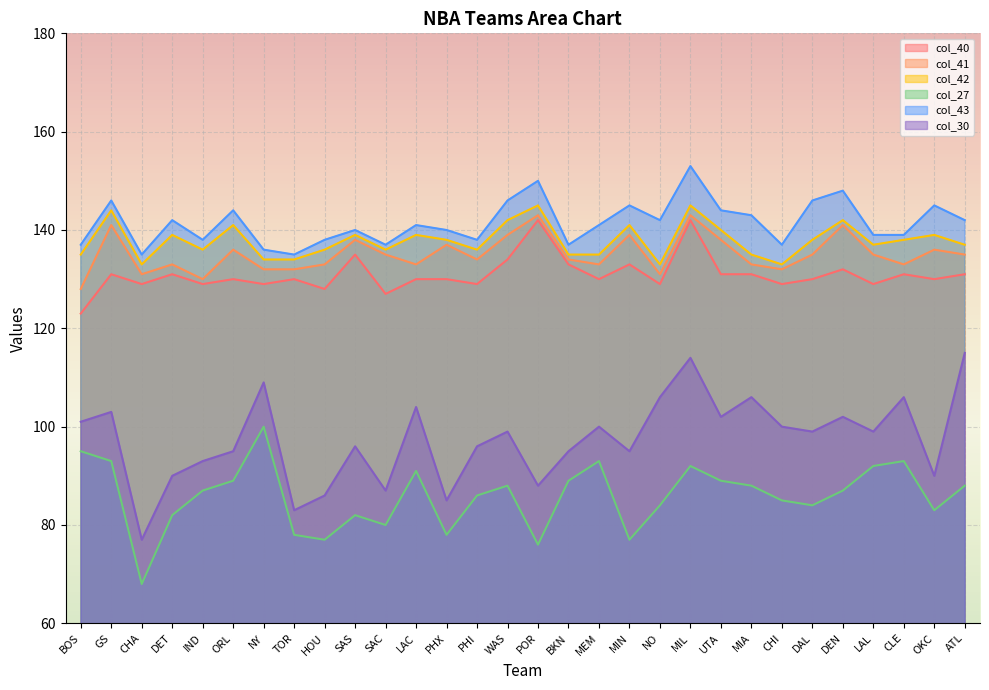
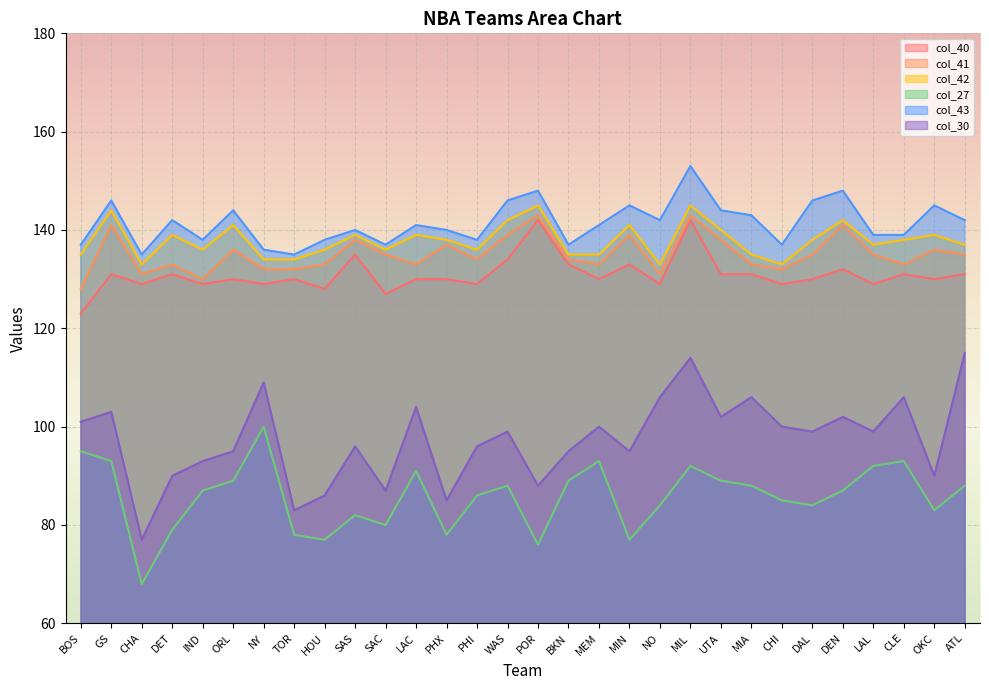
  {
    "col_42": {
      "BOS": 135,
      "GS": 144,
      "CHA": 133,
      "DET": 139,
      "IND": 136,
      "ORL": 141,
      "NY": 134,
      "TOR": 134,
      "HOU": 136,
      "SAS": 139,
      "SAC": 136,
      "LAC": 139,
      "PHX": 138,
      "PHI": 136,
      "WAS": 142,
      "POR": 145,
      "BKN": 135,
      "MEM": 135,
      "MIN": 141,
      "NO": 133,
      "MIL": 145,
      "UTA": 140,
      "MIA": 135,
      "CHI": 133,
      "DAL": 138,
      "DEN": 142,
      "LAL": 137,
      "CLE": 138,
      "OKC": 139,
      "ATL": 137
    },
    "col_27": {
      "BOS": 95,
      "GS": 93,
      "CHA": 68,
-     "DET": 82,
+     "DET": 79,
      "IND": 87,
      "ORL": 89,
      "NY": 100,
      "TOR": 78,
      "HOU": 77,
      "SAS": 82,
      "SAC": 80,
      "LAC": 91,
      "PHX": 78,
      "PHI": 86,
      "WAS": 88,
      "POR": 76,
      "BKN": 89,
      "MEM": 93,
      "MIN": 77,
      "NO": 84,
      "MIL": 92,
      "UTA": 89,
      "MIA": 88,
      "CHI": 85,
      "DAL": 84,
      "DEN": 87,
      "LAL": 92,
      "CLE": 93,
      "OKC": 83,
      "ATL": 88
    },
    "col_43": {
      "BOS": 137,
      "GS": 146,
      "CHA": 135,
      "DET": 142,
      "IND": 138,
      "ORL": 144,
      "NY": 136,
      "TOR": 135,
      "HOU": 138,
      "SAS": 140,
      "SAC": 137,
      "LAC": 141,
      "PHX": 140,
      "PHI": 138,
      "WAS": 146,
-     "POR": 150,
+     "POR": 148,
      "BKN": 137,
      "MEM": 141,
      "MIN": 145,
      "NO": 142,
      "MIL": 153,
      "UTA": 144,
      "MIA": 143,
      "CHI": 137,
      "DAL": 146,
      "DEN": 148,
      "LAL": 139,
      "CLE": 139,
      "OKC": 145,
      "ATL": 142
    },
    "col_30": {
      "BOS": 101,
      "GS": 103,
      "CHA": 77,
      "DET": 90,
      "IND": 93,
      "ORL": 95,
      "NY": 109,
      "TOR": 83,
      "HOU": 86,
      "SAS": 96,
      "SAC": 87,
      "LAC": 104,
      "PHX": 85,
      "PHI": 96,
      "WAS": 99,
      "POR": 88,
      "BKN": 95,
      "MEM": 100,
      "MIN": 95,
      "NO": 106,
      "MIL": 114,
      "UTA": 102,
      "MIA": 106,
      "CHI": 100,
      "DAL": 99,
      "DEN": 102,
      "LAL": 99,
      "CLE": 106,
      "OKC": 90,
      "ATL": 115
    }
  }
